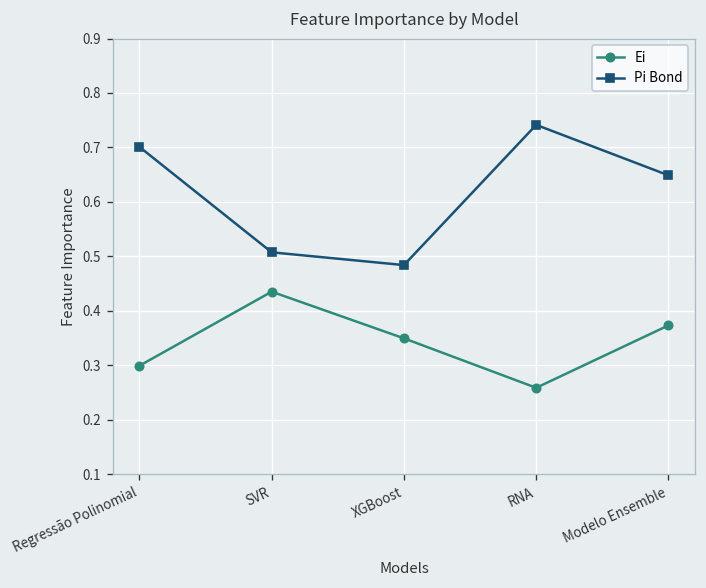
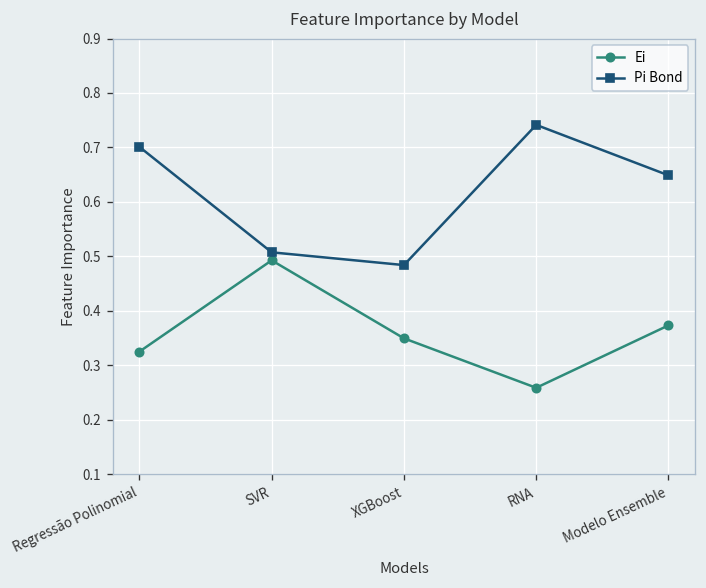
  {
    "Ei": {
-     "Regressão Polinomial": 0.30,
-     "SVR": 0.44,
+     "Regressão Polinomial": 0.33,
+     "SVR": 0.49,
      "XGBoost": 0.35,
      "RNA": 0.26,
      "Modelo Ensemble": 0.37
    },
    "Pi Bond": {
      "Regressão Polinomial": 0.70,
      "SVR": 0.51,
      "XGBoost": 0.48,
      "RNA": 0.74,
      "Modelo Ensemble": 0.65
    }
  }
